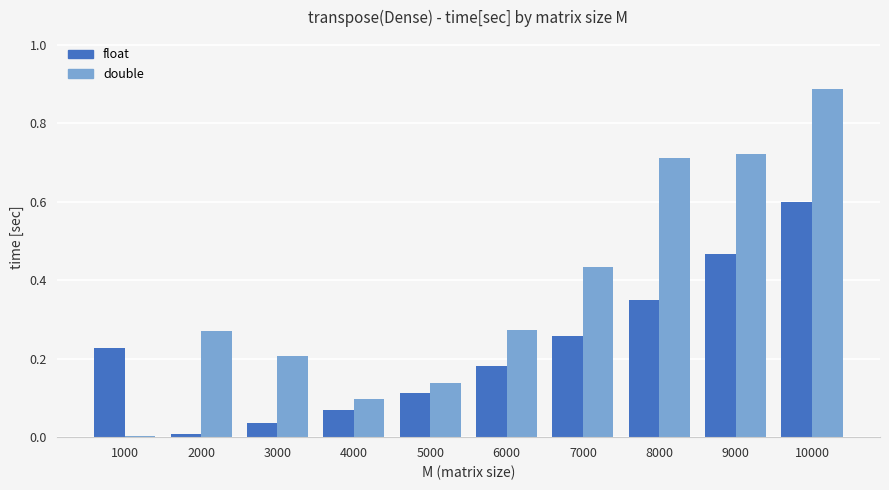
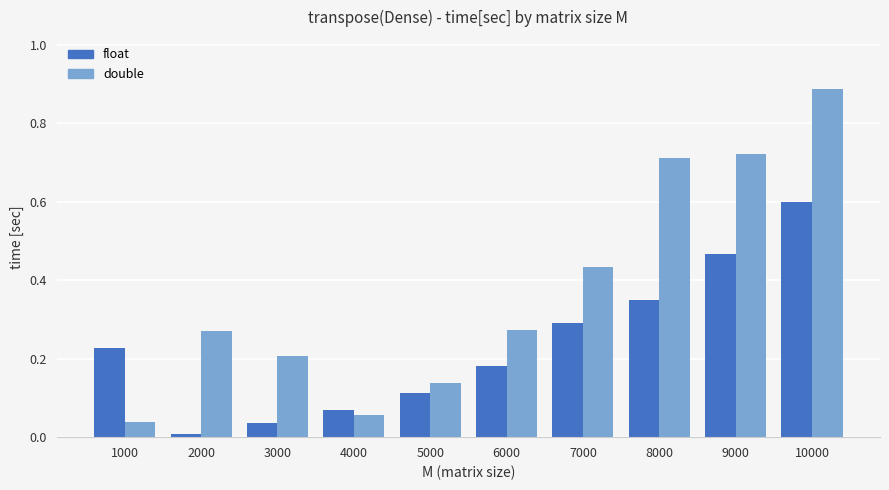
  {
    "float": {
      "1000": 0.23,
      "2000": 0.01,
      "3000": 0.04,
      "4000": 0.07,
      "5000": 0.11,
      "6000": 0.18,
-     "7000": 0.26,
+     "7000": 0.29,
      "8000": 0.35,
      "9000": 0.47,
      "10000": 0.60
    },
    "double": {
-     "1000": 0.00,
+     "1000": 0.04,
      "2000": 0.27,
      "3000": 0.21,
-     "4000": 0.10,
+     "4000": 0.06,
      "5000": 0.14,
      "6000": 0.27,
      "7000": 0.43,
      "8000": 0.71,
      "9000": 0.72,
      "10000": 0.89
    }
  }
